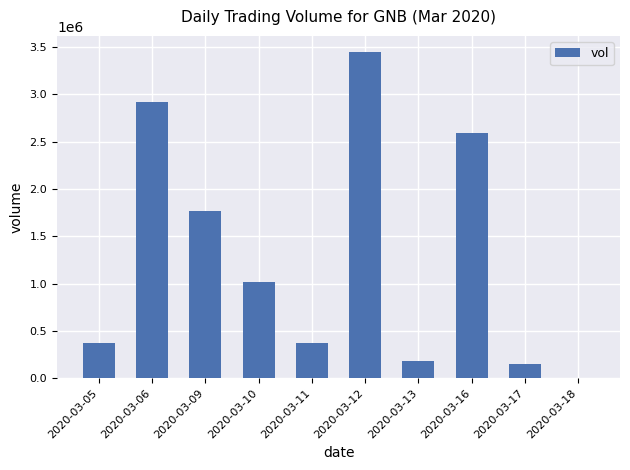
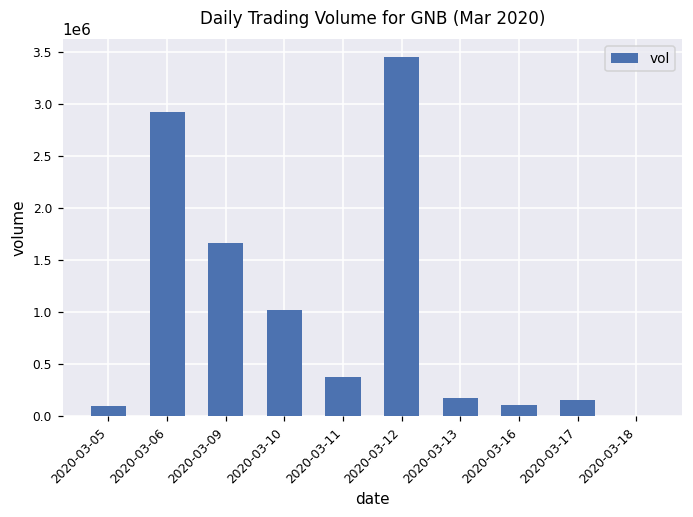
  {
-   "2020-03-05": 400000,
+   "2020-03-05": 100000,
    "2020-03-06": 2900000,
-   "2020-03-09": 1800000,
+   "2020-03-09": 1700000,
    "2020-03-10": 1000000,
    "2020-03-11": 400000,
    "2020-03-12": 3400000,
    "2020-03-13": 200000,
-   "2020-03-16": 2600000,
+   "2020-03-16": 100000,
    "2020-03-17": 100000,
    "2020-03-18": 0
  }
